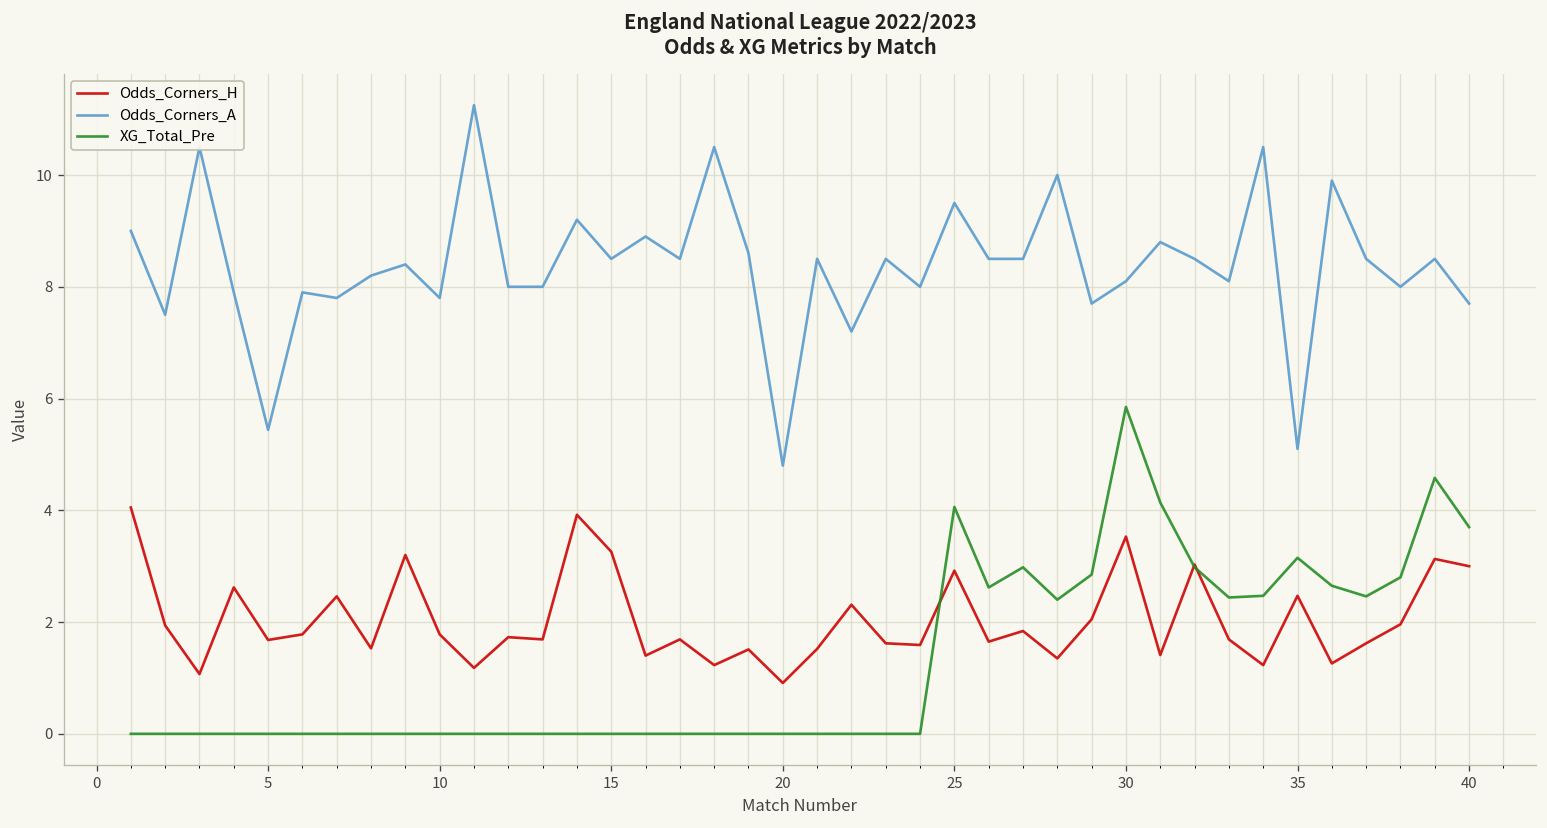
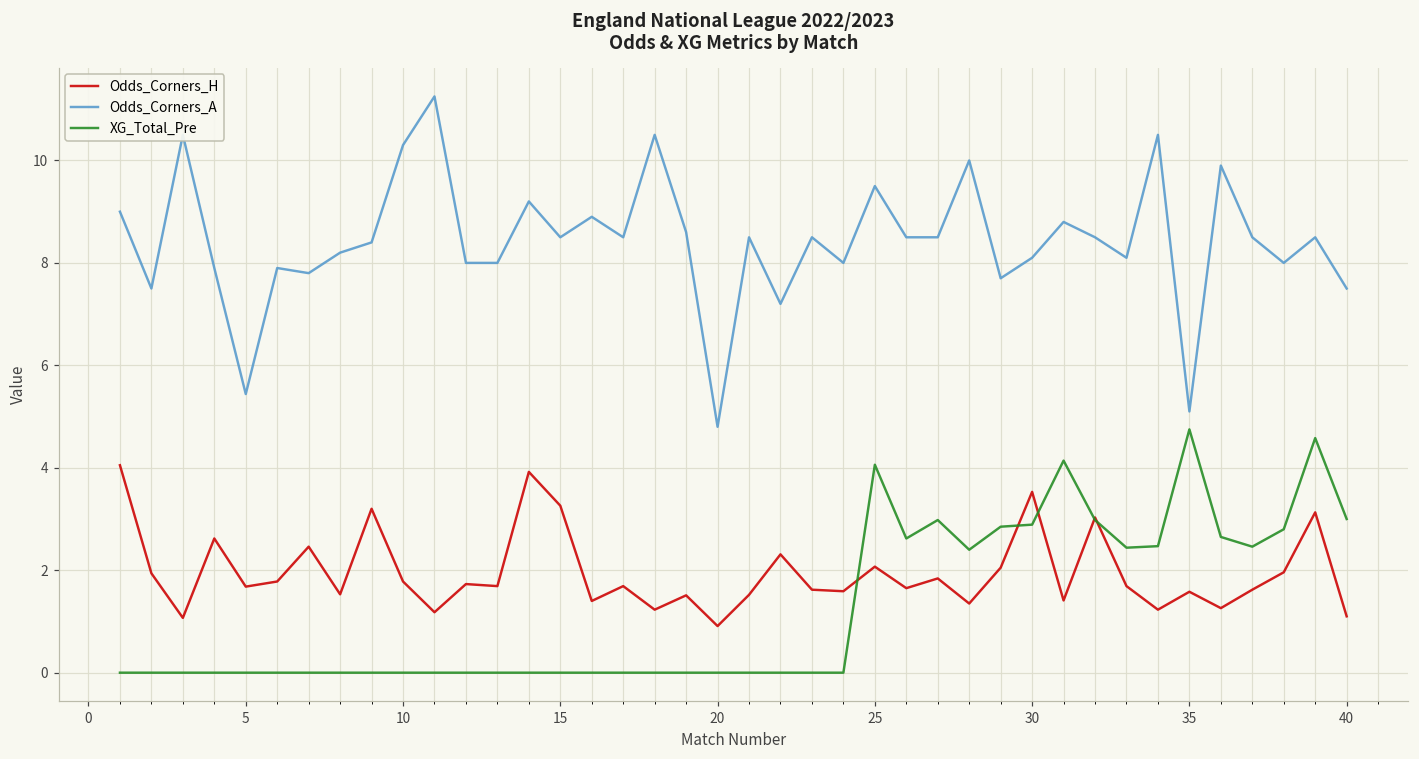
  {
    "Odds_Corners_H": {
      "5": 1.7,
      "10": 1.8,
      "15": 3.3,
      "20": 0.9,
-     "25": 2.9,
+     "25": 2.1,
      "30": 3.5,
-     "35": 2.5,
-     "40": 3.0
+     "35": 1.6,
+     "40": 1.1
    },
    "Odds_Corners_A": {
      "5": 5.4,
-     "10": 7.8,
+     "10": 10.3,
      "15": 8.5,
      "20": 4.8,
      "25": 9.5,
      "30": 8.1,
      "35": 5.1,
-     "40": 7.7
+     "40": 7.5
    },
    "XG_Total_Pre": {
      "5": 0.0,
      "10": 0.0,
      "15": 0.0,
      "20": 0.0,
      "25": 4.1,
-     "30": 5.9,
-     "35": 3.2,
-     "40": 3.7
+     "30": 2.9,
+     "35": 4.8,
+     "40": 3.0
    }
  }
